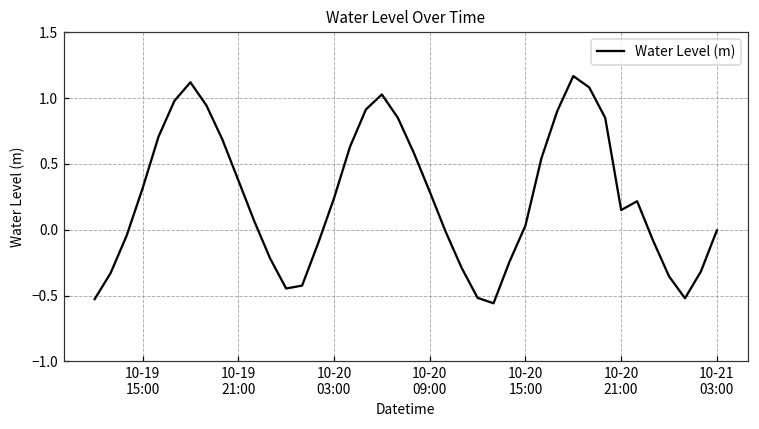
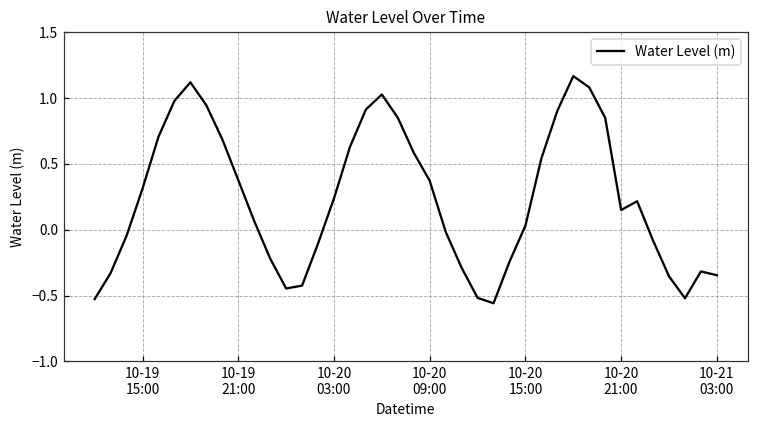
  {
    "10-19 15:00": 0.31,
    "10-19 21:00": 0.38,
    "10-20 03:00": 0.24,
-   "10-20 09:00": 0.29,
+   "10-20 09:00": 0.37,
    "10-20 15:00": 0.03,
    "10-20 21:00": 0.15,
-   "10-21 03:00": 0.00
+   "10-21 03:00": -0.35
  }
